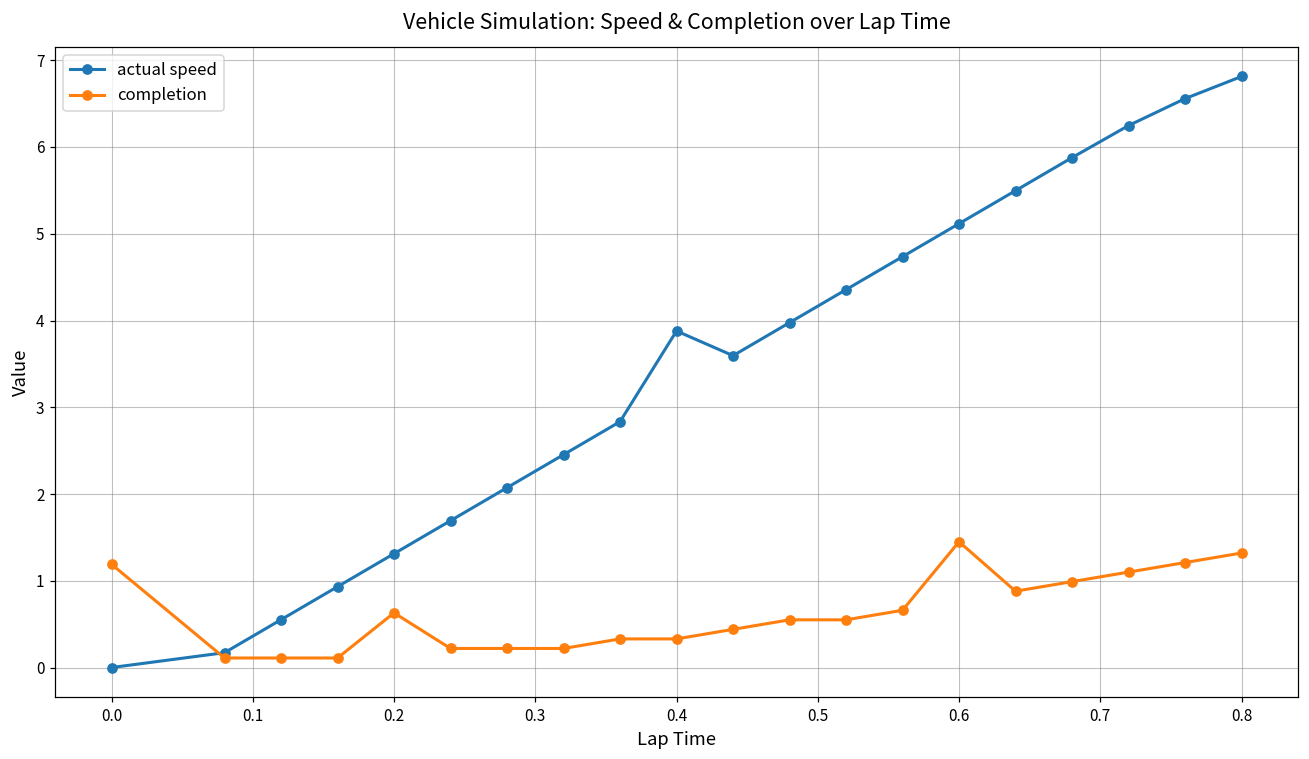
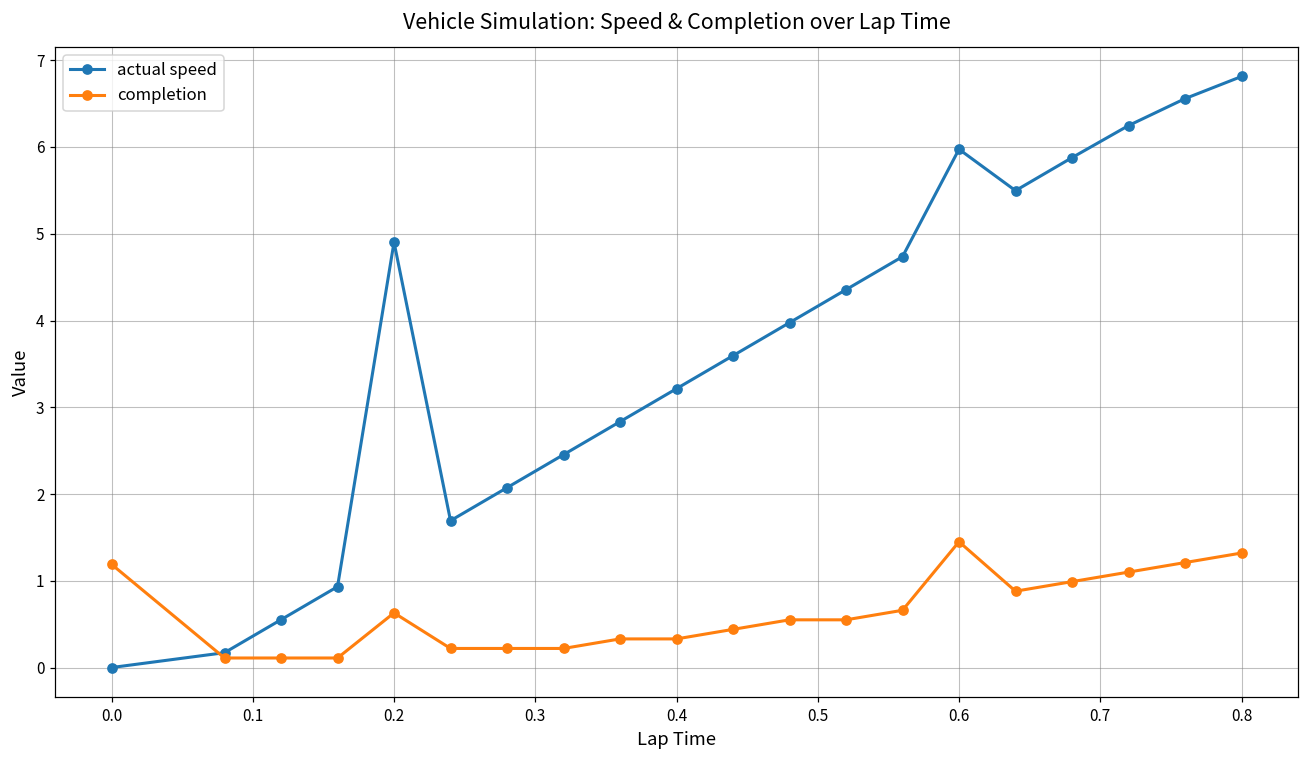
  {
    "actual speed": {
      "0.0": 0.0,
-     "0.2": 1.3,
-     "0.4": 3.9,
-     "0.6": 5.1,
+     "0.2": 4.9,
+     "0.4": 3.2,
+     "0.6": 6.0,
      "0.8": 6.8
    },
    "completion": {
      "0.0": 1.2,
      "0.2": 0.6,
      "0.4": 0.3,
      "0.6": 1.5,
      "0.8": 1.3
    }
  }
